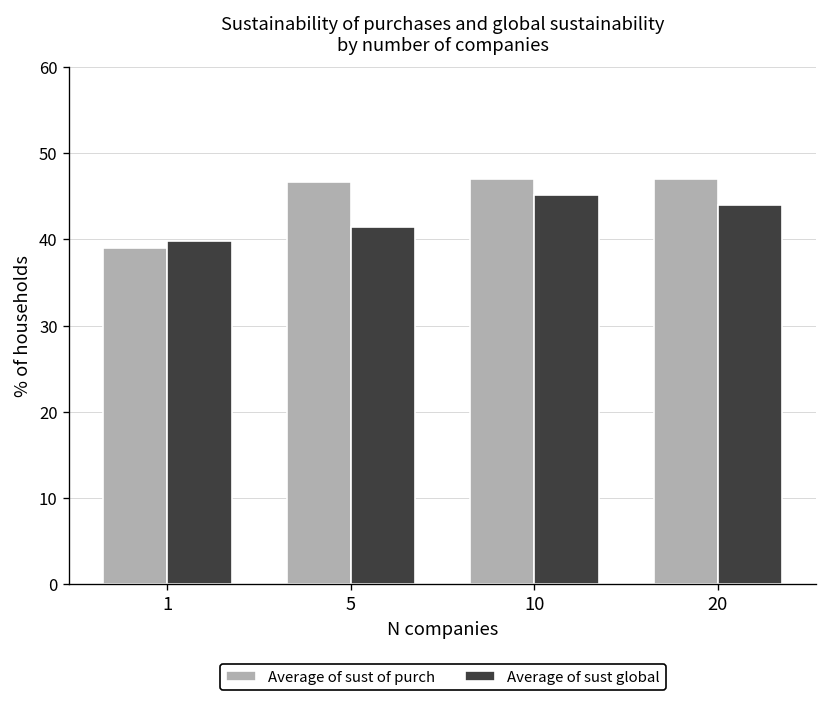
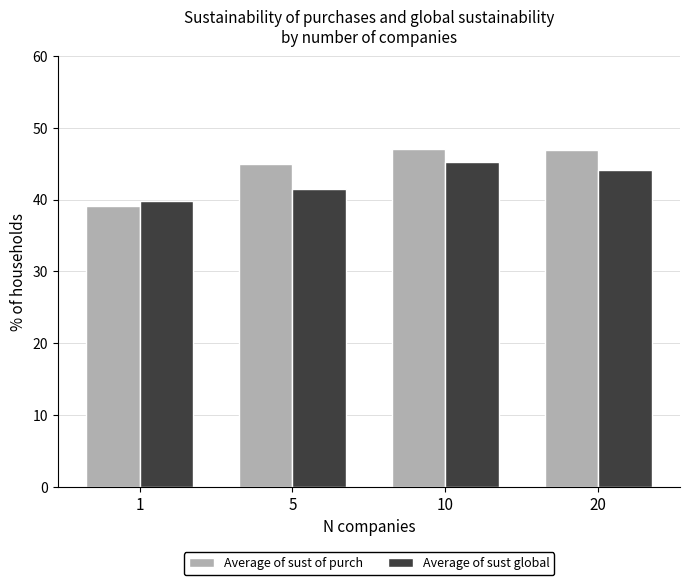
  {
    "Average of sust of purch": {
      "1": 39,
-     "5": 47,
+     "5": 45,
      "10": 47,
      "20": 47
    },
    "Average of sust global": {
      "1": 40,
      "5": 41,
      "10": 45,
      "20": 44
    }
  }
